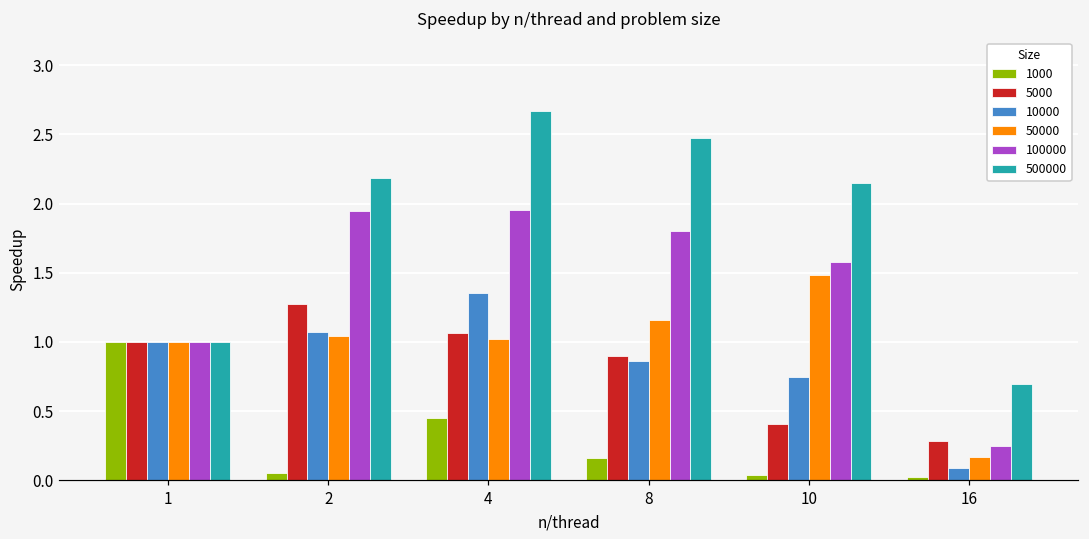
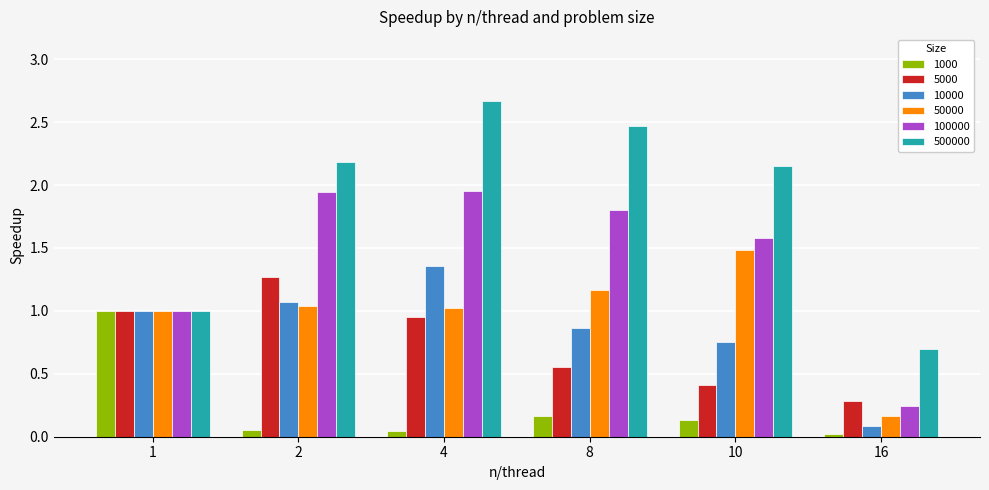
  {
    "1000": {
      "1": 1.00,
      "2": 0.05,
-     "4": 0.45,
+     "4": 0.04,
      "8": 0.16,
-     "10": 0.04,
+     "10": 0.13,
      "16": 0.02
    },
    "5000": {
      "1": 1.00,
      "2": 1.27,
-     "4": 1.06,
-     "8": 0.90,
+     "4": 0.95,
+     "8": 0.55,
      "10": 0.41,
      "16": 0.29
    },
    "50000": {
      "1": 1.00,
      "2": 1.04,
      "4": 1.02,
      "8": 1.16,
      "10": 1.49,
      "16": 0.17
    },
    "100000": {
      "1": 1.00,
      "2": 1.95,
      "4": 1.95,
      "8": 1.80,
      "10": 1.58,
      "16": 0.25
    }
  }
